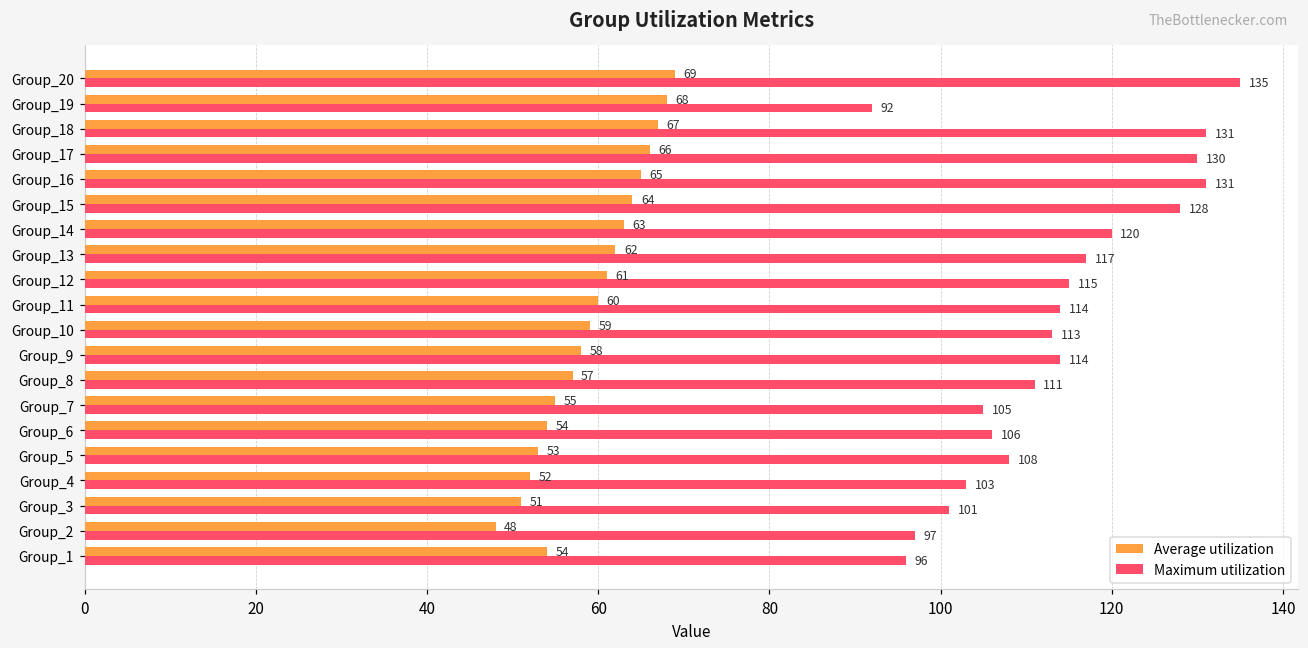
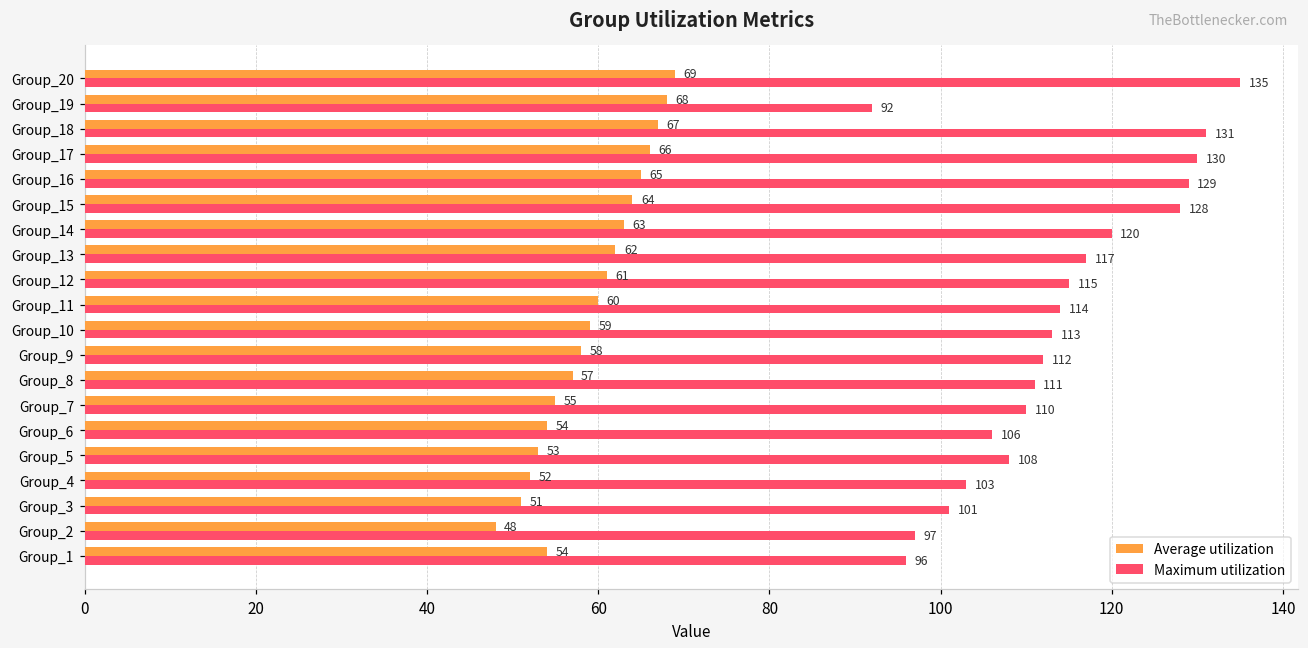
  {
    "Average utilization": {
      "Group_20": 69,
      "Group_19": 68,
      "Group_18": 67,
      "Group_17": 66,
      "Group_16": 65,
      "Group_15": 64,
      "Group_14": 63,
      "Group_13": 62,
      "Group_12": 61,
      "Group_11": 60,
      "Group_10": 59,
      "Group_9": 58,
      "Group_8": 57,
      "Group_7": 55,
      "Group_6": 54,
      "Group_5": 53,
      "Group_4": 52,
      "Group_3": 51,
      "Group_2": 48,
      "Group_1": 54
    },
    "Maximum utilization": {
      "Group_20": 135,
      "Group_19": 92,
      "Group_18": 131,
      "Group_17": 130,
-     "Group_16": 131,
+     "Group_16": 129,
      "Group_15": 128,
      "Group_14": 120,
      "Group_13": 117,
      "Group_12": 115,
      "Group_11": 114,
      "Group_10": 113,
-     "Group_9": 114,
+     "Group_9": 112,
      "Group_8": 111,
-     "Group_7": 105,
+     "Group_7": 110,
      "Group_6": 106,
      "Group_5": 108,
      "Group_4": 103,
      "Group_3": 101,
      "Group_2": 97,
      "Group_1": 96
    }
  }
